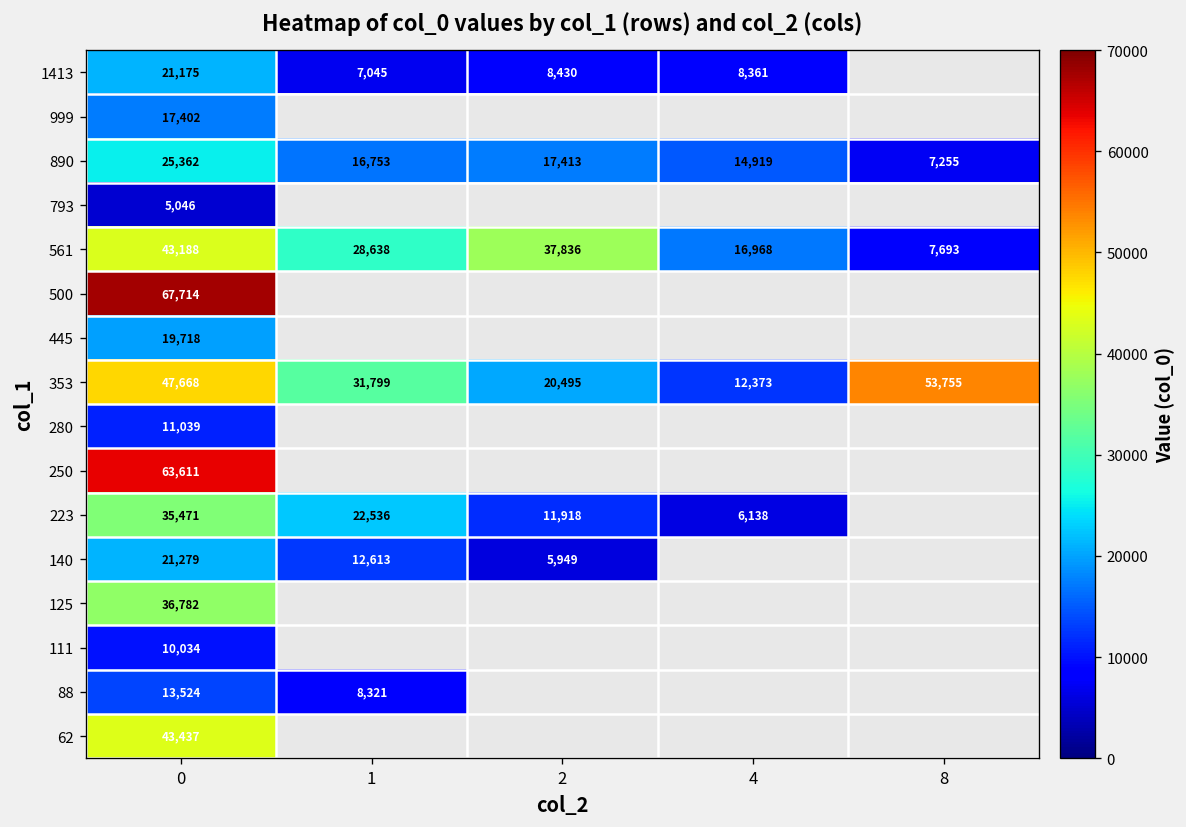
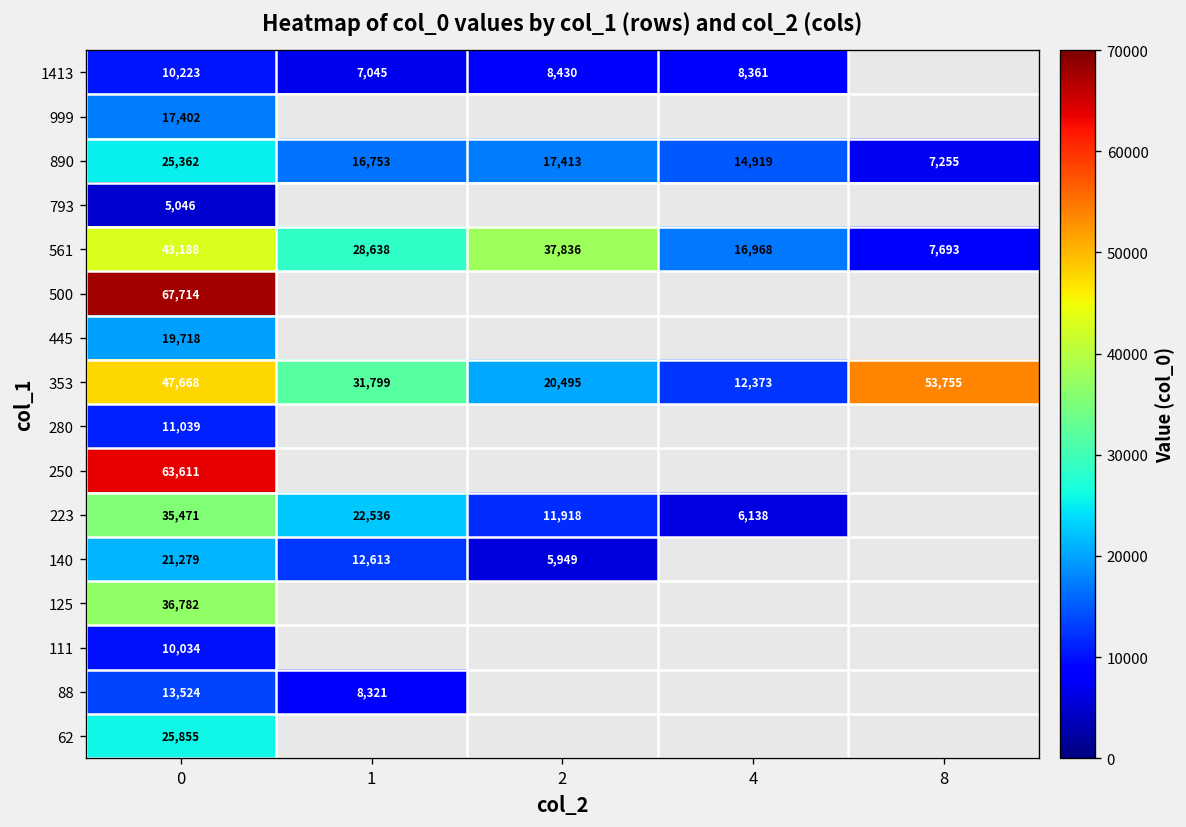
  {
    "1413": {
-     "0": "21,175",
+     "0": "10,223",
      "1": "7,045",
      "2": "8,430",
      "4": "8,361"
    },
    "999": {
      "0": "17,402"
    },
    "890": {
      "0": "25,362",
      "1": "16,753",
      "2": "17,413",
      "4": "14,919",
      "8": "7,255"
    },
    "793": {
      "0": "5,046"
    },
    "561": {
      "0": "43,188",
      "1": "28,638",
      "2": "37,836",
      "4": "16,968",
      "8": "7,693"
    },
    "500": {
      "0": "67,714"
    },
    "445": {
      "0": "19,718"
    },
    "353": {
      "0": "47,668",
      "1": "31,799",
      "2": "20,495",
      "4": "12,373",
      "8": "53,755"
    },
    "280": {
      "0": "11,039"
    },
    "250": {
      "0": "63,611"
    },
    "223": {
      "0": "35,471",
      "1": "22,536",
      "2": "11,918",
      "4": "6,138"
    },
    "140": {
      "0": "21,279",
      "1": "12,613",
      "2": "5,949"
    },
    "125": {
      "0": "36,782"
    },
    "111": {
      "0": "10,034"
    },
    "88": {
      "0": "13,524",
      "1": "8,321"
    },
    "62": {
-     "0": "43,437"
+     "0": "25,855"
    }
  }
